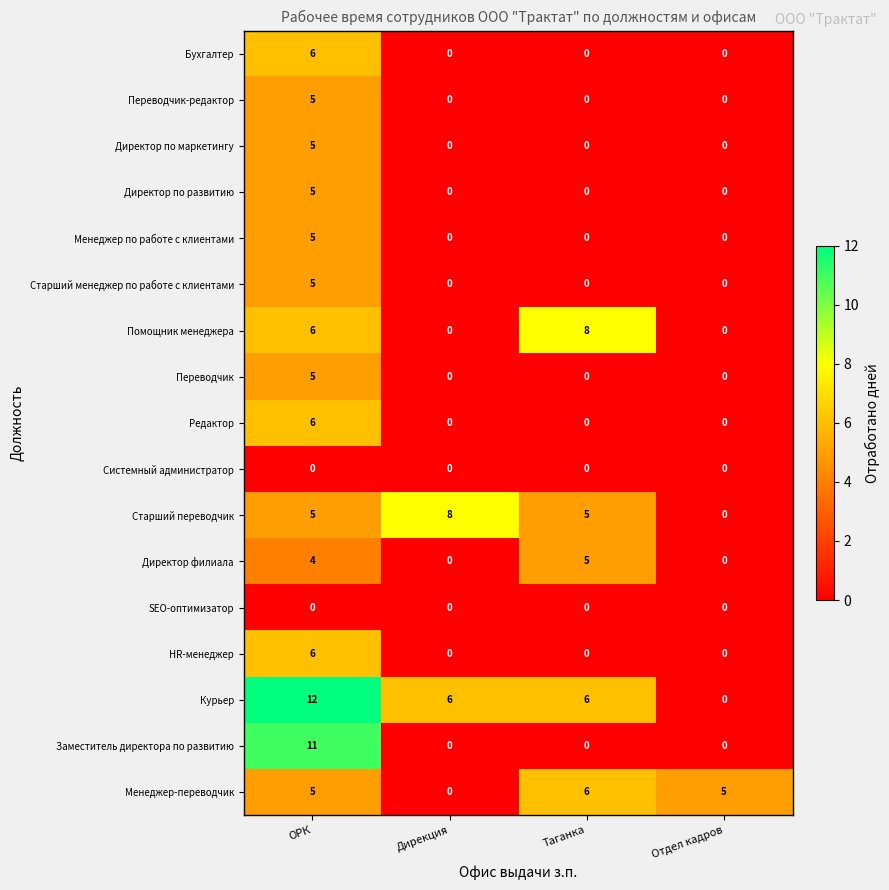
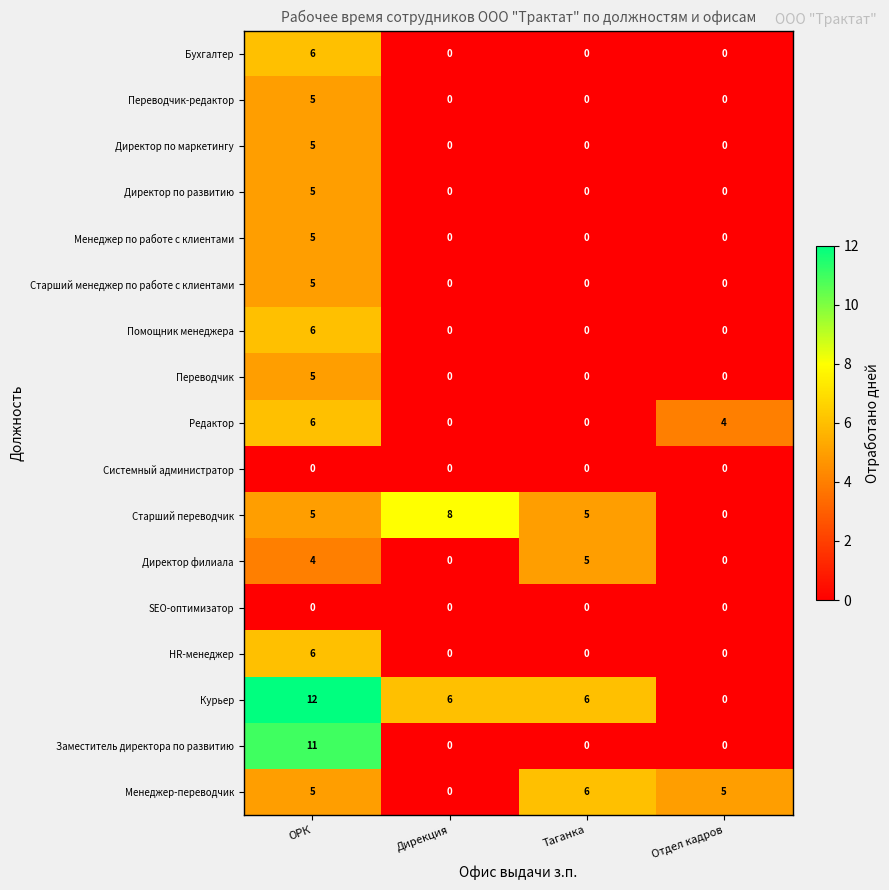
  {
    "Бухгалтер": {
      "ОРК": 6,
      "Дирекция": 0,
      "Таганка": 0,
      "Отдел кадров": 0
    },
    "Переводчик-редактор": {
      "ОРК": 5,
      "Дирекция": 0,
      "Таганка": 0,
      "Отдел кадров": 0
    },
    "Директор по маркетингу": {
      "ОРК": 5,
      "Дирекция": 0,
      "Таганка": 0,
      "Отдел кадров": 0
    },
    "Директор по развитию": {
      "ОРК": 5,
      "Дирекция": 0,
      "Таганка": 0,
      "Отдел кадров": 0
    },
    "Менеджер по работе с клиентами": {
      "ОРК": 5,
      "Дирекция": 0,
      "Таганка": 0,
      "Отдел кадров": 0
    },
    "Старший менеджер по работе с клиентами": {
      "ОРК": 5,
      "Дирекция": 0,
      "Таганка": 0,
      "Отдел кадров": 0
    },
    "Помощник менеджера": {
      "ОРК": 6,
      "Дирекция": 0,
-     "Таганка": 8,
+     "Таганка": 0,
      "Отдел кадров": 0
    },
    "Переводчик": {
      "ОРК": 5,
      "Дирекция": 0,
      "Таганка": 0,
      "Отдел кадров": 0
    },
    "Редактор": {
      "ОРК": 6,
      "Дирекция": 0,
      "Таганка": 0,
-     "Отдел кадров": 0
+     "Отдел кадров": 4
    },
    "Системный администратор": {
      "ОРК": 0,
      "Дирекция": 0,
      "Таганка": 0,
      "Отдел кадров": 0
    },
    "Старший переводчик": {
      "ОРК": 5,
      "Дирекция": 8,
      "Таганка": 5,
      "Отдел кадров": 0
    },
    "Директор филиала": {
      "ОРК": 4,
      "Дирекция": 0,
      "Таганка": 5,
      "Отдел кадров": 0
    },
    "SEO-оптимизатор": {
      "ОРК": 0,
      "Дирекция": 0,
      "Таганка": 0,
      "Отдел кадров": 0
    },
    "HR-менеджер": {
      "ОРК": 6,
      "Дирекция": 0,
      "Таганка": 0,
      "Отдел кадров": 0
    },
    "Курьер": {
      "ОРК": 12,
      "Дирекция": 6,
      "Таганка": 6,
      "Отдел кадров": 0
    },
    "Заместитель директора по развитию": {
      "ОРК": 11,
      "Дирекция": 0,
      "Таганка": 0,
      "Отдел кадров": 0
    },
    "Менеджер-переводчик": {
      "ОРК": 5,
      "Дирекция": 0,
      "Таганка": 6,
      "Отдел кадров": 5
    }
  }
